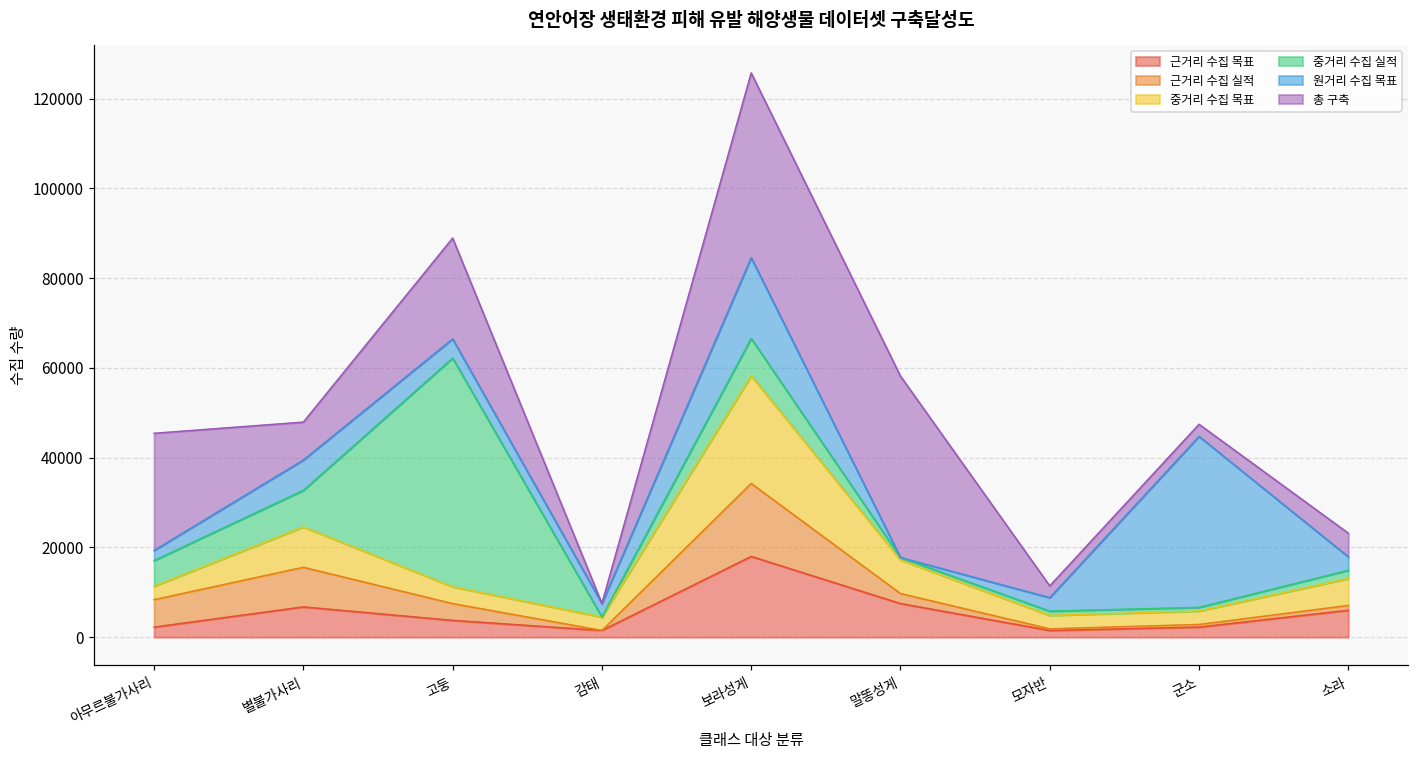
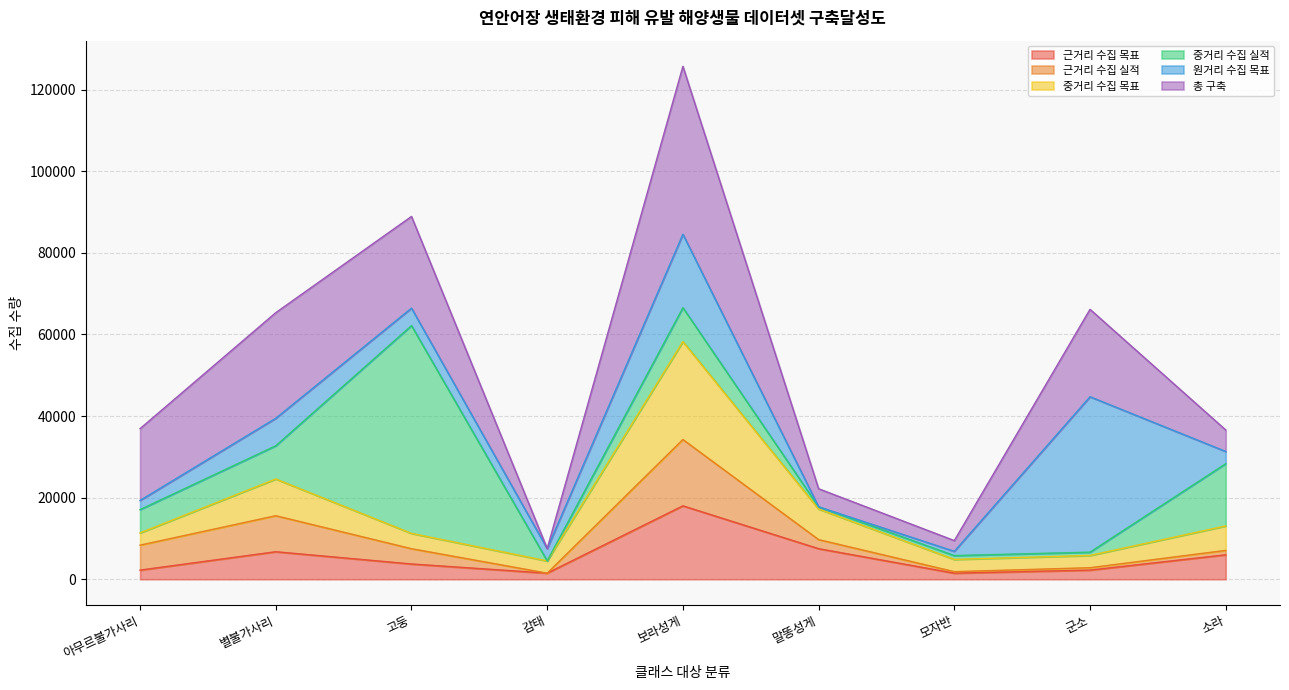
  {
    "중거리 수집 실적": {
      "아무르불가사리": 6000,
      "별불가사리": 8000,
      "고둥": 51000,
      "보라성게": 8000,
      "모자반": 1000,
      "군소": 1000,
-     "소라": 2000
+     "소라": 15000
    },
    "원거리 수집 목표": {
      "아무르불가사리": 2000,
      "별불가사리": 7000,
      "고둥": 4000,
      "보라성게": 18000,
-     "모자반": 3000,
+     "모자반": 1000,
      "군소": 38000,
      "소라": 3000
    },
    "총 구축": {
-     "아무르불가사리": 26000,
-     "별불가사리": 8000,
+     "아무르불가사리": 18000,
+     "별불가사리": 26000,
      "고둥": 22000,
      "보라성게": 41000,
-     "말똥성게": 40000,
+     "말똥성게": 4000,
      "모자반": 3000,
-     "군소": 3000,
+     "군소": 21000,
      "소라": 5000
    }
  }
